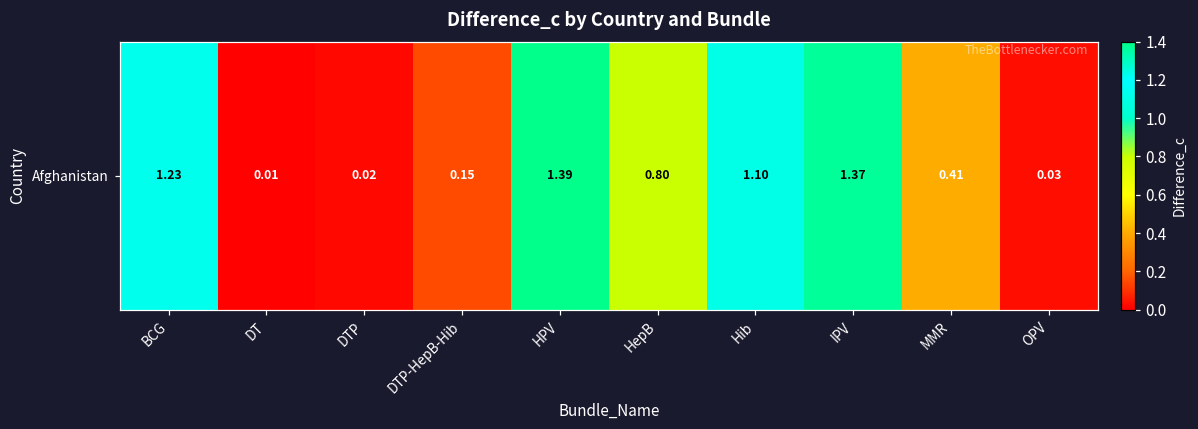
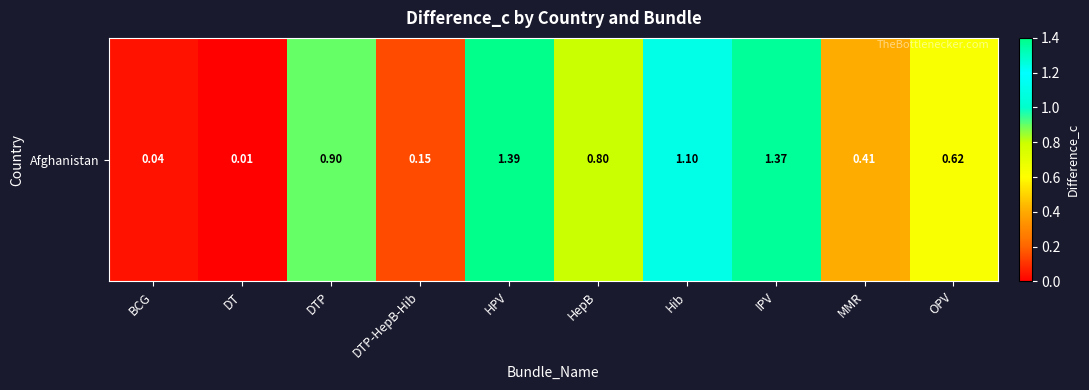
  {
    "Afghanistan": {
-     "BCG": 1.23,
+     "BCG": 0.04,
      "DT": 0.01,
-     "DTP": 0.02,
+     "DTP": 0.90,
      "DTP-HepB-Hib": 0.15,
      "HPV": 1.39,
      "HepB": 0.80,
      "Hib": 1.10,
      "IPV": 1.37,
      "MMR": 0.41,
-     "OPV": 0.03
+     "OPV": 0.62
    }
  }
